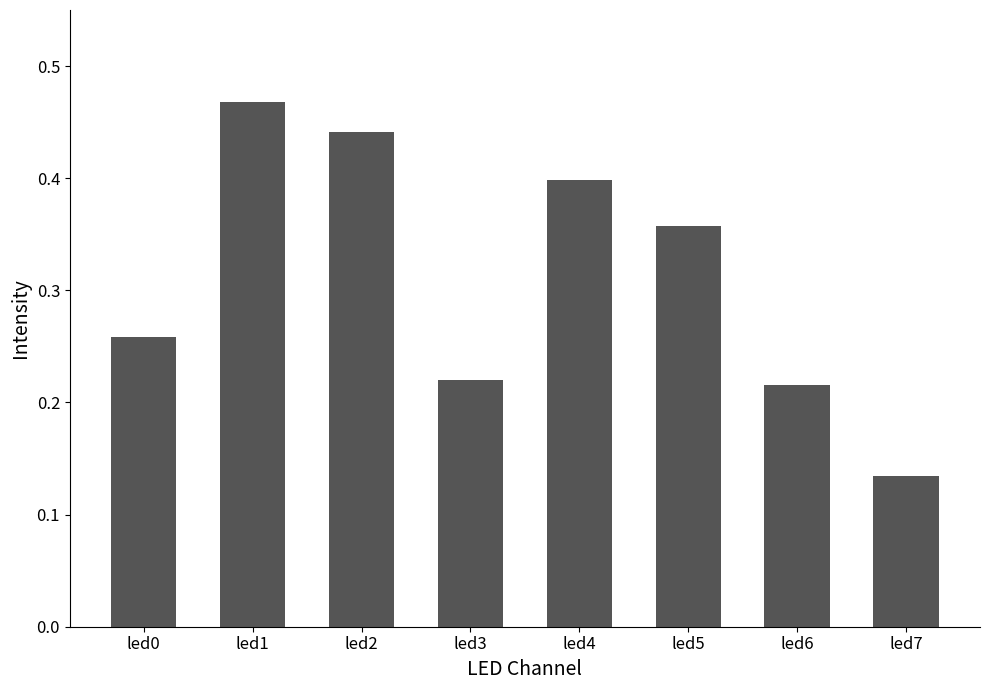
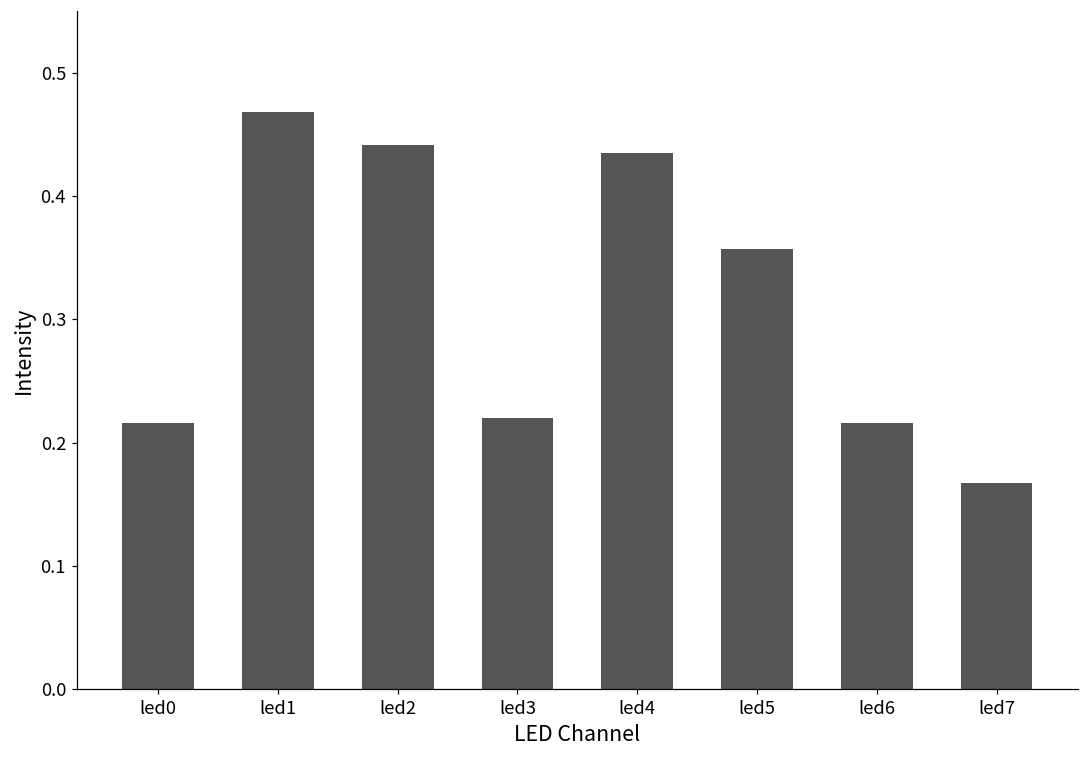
  {
-   "led0": 0.258,
+   "led0": 0.216,
    "led1": 0.468,
    "led2": 0.441,
    "led3": 0.220,
-   "led4": 0.398,
+   "led4": 0.435,
    "led5": 0.357,
    "led6": 0.216,
-   "led7": 0.134
+   "led7": 0.167
  }
